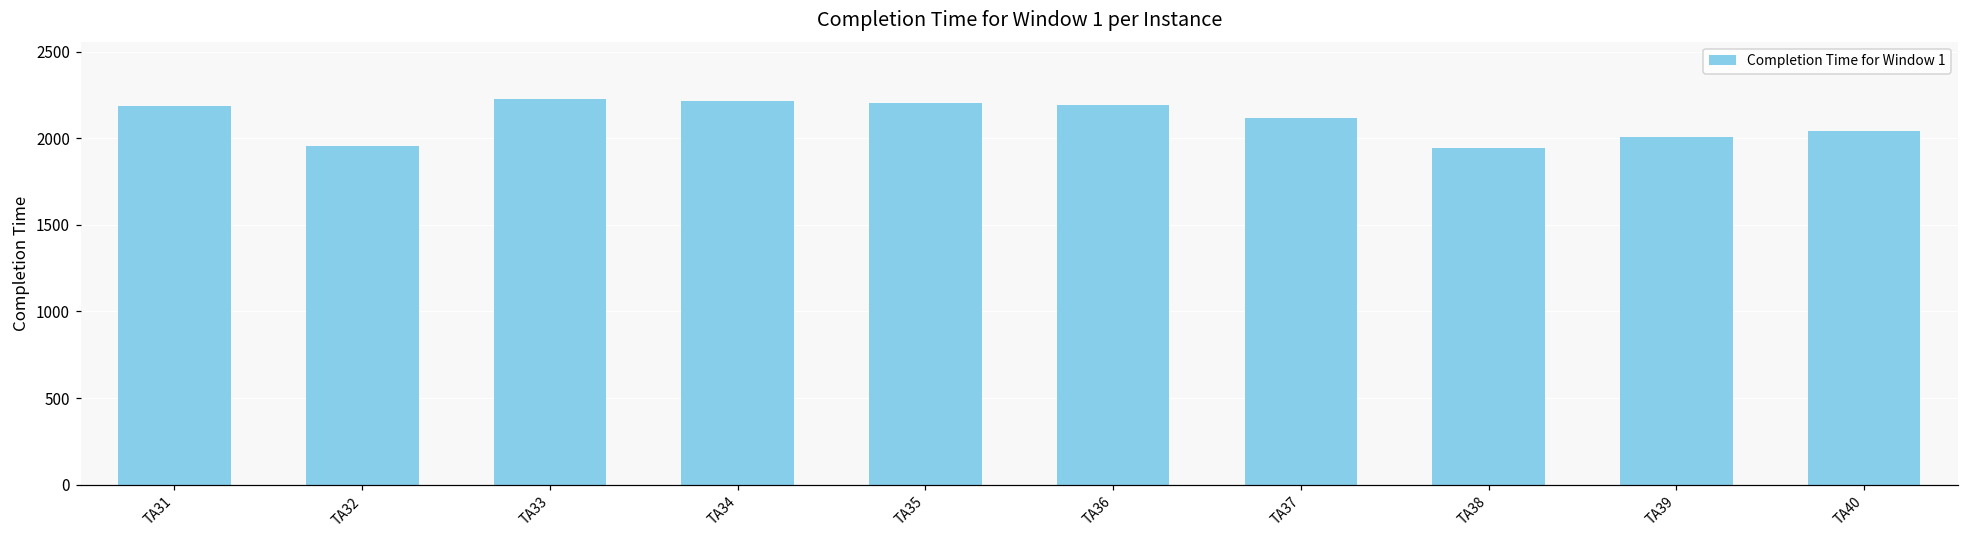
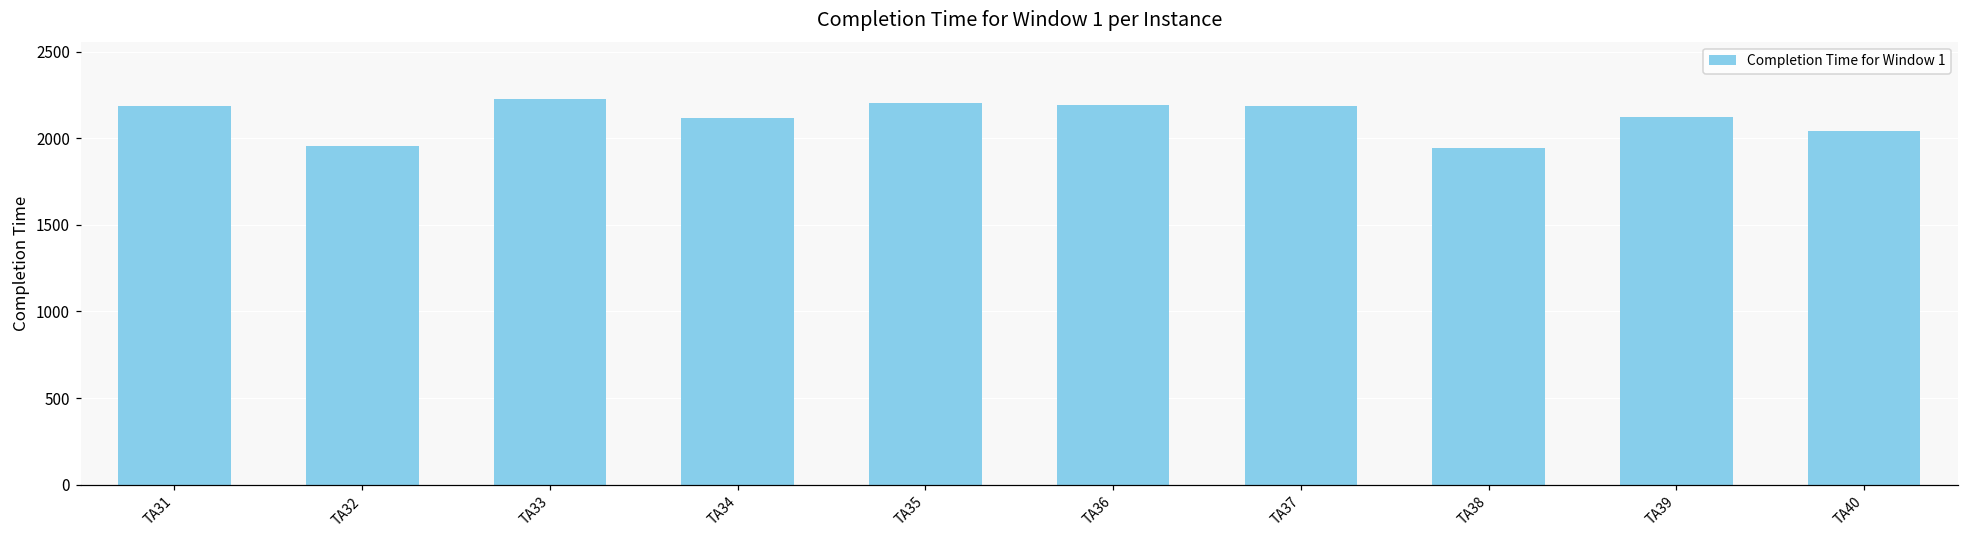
  {
    "TA31": 2190,
    "TA32": 1960,
    "TA33": 2230,
-   "TA34": 2220,
+   "TA34": 2120,
    "TA35": 2210,
    "TA36": 2190,
-   "TA37": 2120,
+   "TA37": 2190,
    "TA38": 1940,
-   "TA39": 2010,
+   "TA39": 2120,
    "TA40": 2040
  }
